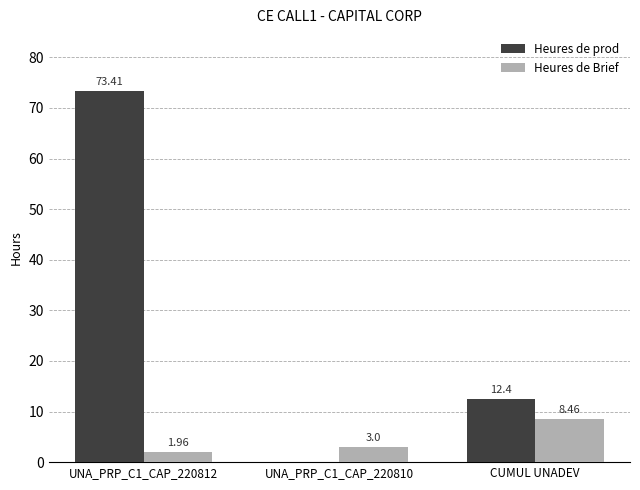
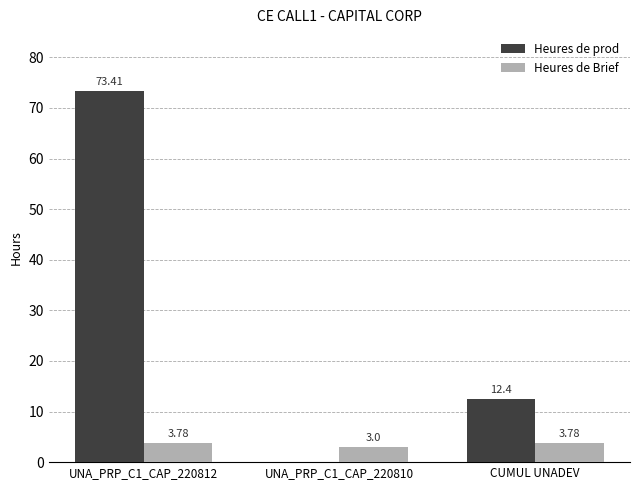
  {
    "Heures de prod": {
      "UNA_PRP_C1_CAP_220812": 73.41,
      "CUMUL UNADEV": 12.4
    },
    "Heures de Brief": {
-     "UNA_PRP_C1_CAP_220812": 1.96,
+     "UNA_PRP_C1_CAP_220812": 3.78,
      "UNA_PRP_C1_CAP_220810": 3.0,
-     "CUMUL UNADEV": 8.46
+     "CUMUL UNADEV": 3.78
    }
  }
